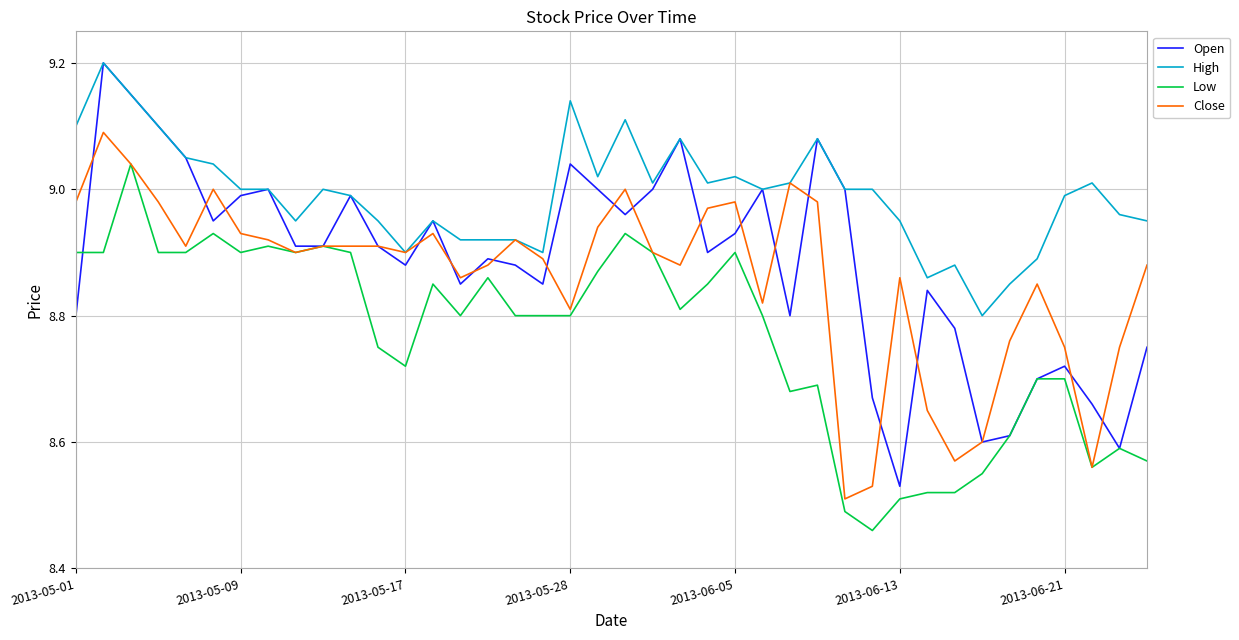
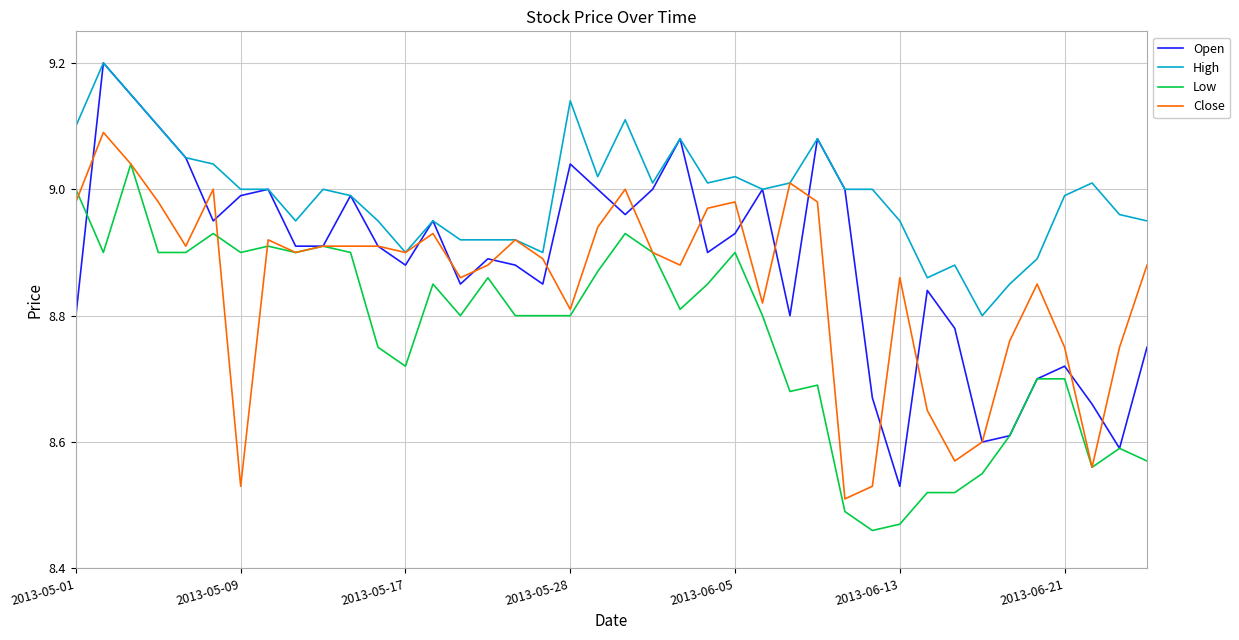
  {
    "Open": {
      "2013-05-01": 8.80,
      "2013-05-09": 8.99,
      "2013-05-17": 8.88,
      "2013-05-28": 9.04,
      "2013-06-05": 8.93,
      "2013-06-13": 8.53,
      "2013-06-21": 8.72
    },
    "High": {
      "2013-05-01": 9.10,
      "2013-05-09": 9.00,
      "2013-05-28": 9.14,
      "2013-06-05": 9.02,
      "2013-06-13": 8.95,
      "2013-06-21": 8.99
    },
    "Low": {
-     "2013-05-01": 8.9,
+     "2013-05-01": 9.0,
      "2013-05-09": 8.90,
      "2013-05-17": 8.72,
      "2013-05-28": 8.80,
      "2013-06-05": 8.90,
-     "2013-06-13": 8.51,
+     "2013-06-13": 8.47,
      "2013-06-21": 8.70
    },
    "Close": {
      "2013-05-01": 8.98,
-     "2013-05-09": 8.93,
+     "2013-05-09": 8.53,
      "2013-05-28": 8.81,
      "2013-06-05": 8.98,
      "2013-06-13": 8.86,
      "2013-06-21": 8.75
    }
  }
